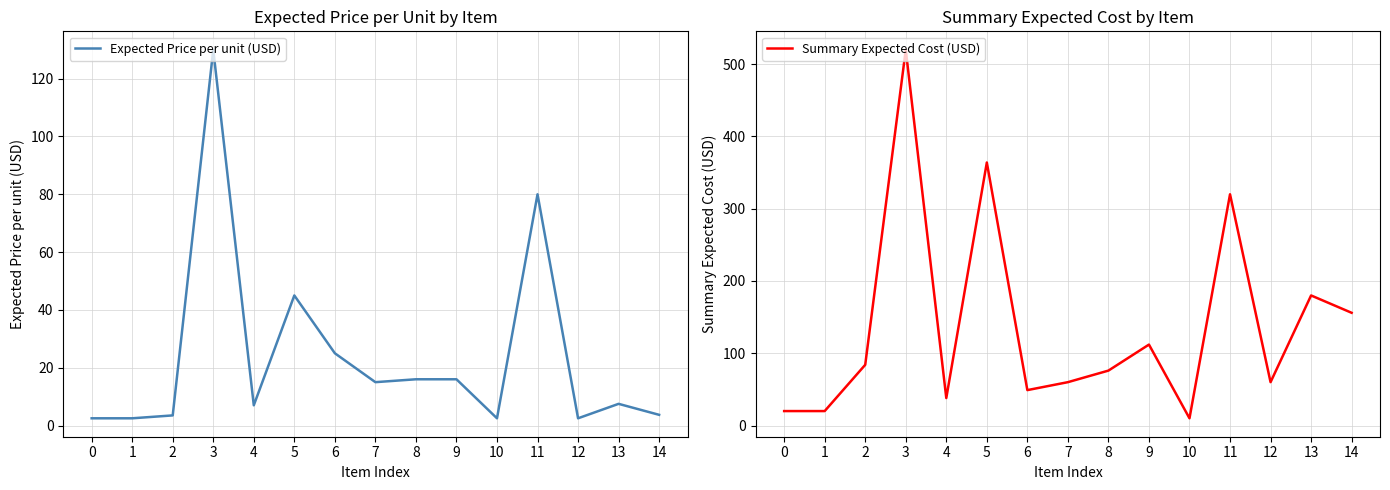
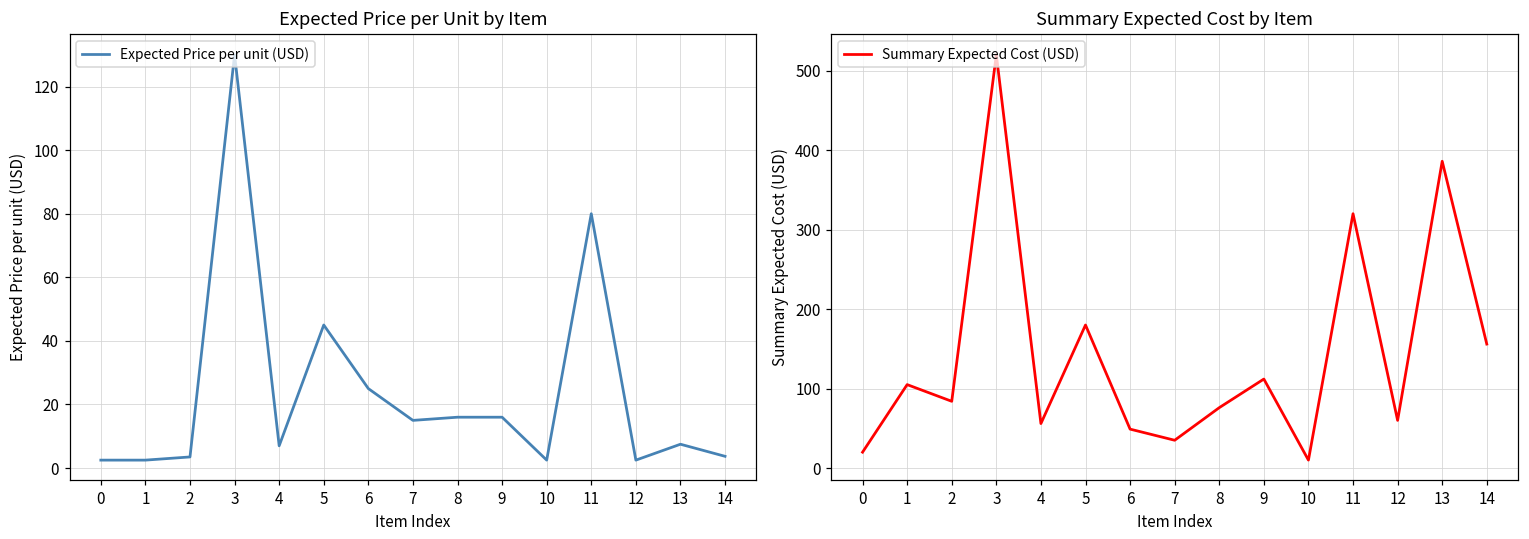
  {
    "Expected Price per Unit by Item": {
      "0": 3,
      "1": 3,
      "2": 4,
      "4": 7,
      "5": 45,
      "6": 25,
      "7": 15,
      "8": 16,
      "9": 16,
      "10": 3,
      "11": 80,
      "12": 3,
      "13": 8,
      "14": 4
    },
    "Summary Expected Cost by Item": {
      "0": 20,
-     "1": 20,
+     "1": 110,
      "2": 80,
-     "4": 40,
-     "5": 360,
+     "4": 60,
+     "5": 180,
      "6": 50,
-     "7": 60,
+     "7": 40,
      "8": 80,
      "9": 110,
      "10": 10,
      "11": 320,
      "12": 60,
-     "13": 180,
+     "13": 390,
      "14": 160
    }
  }
